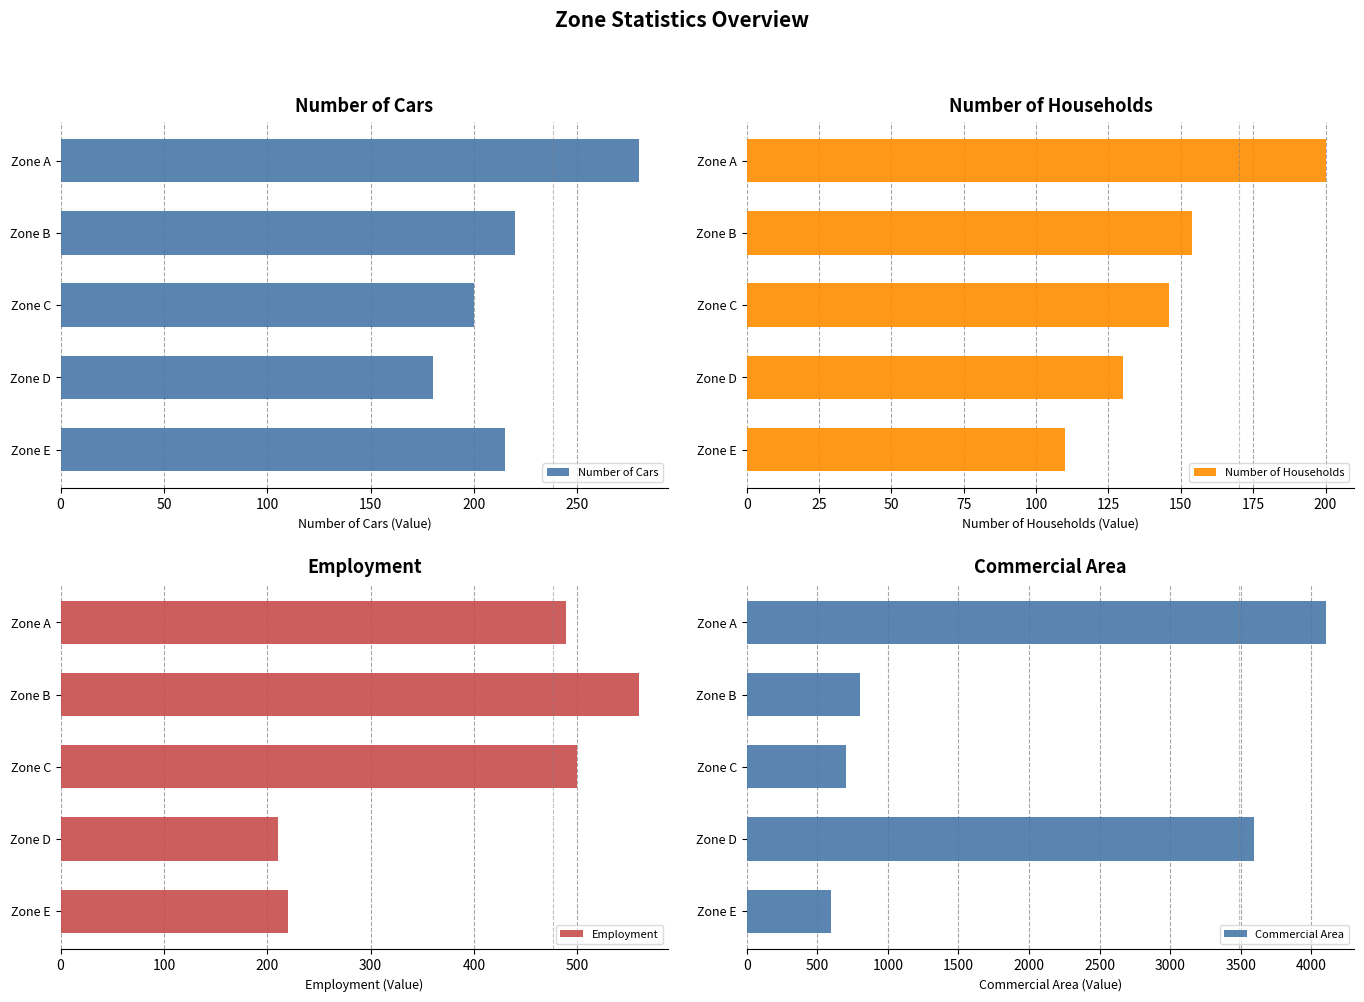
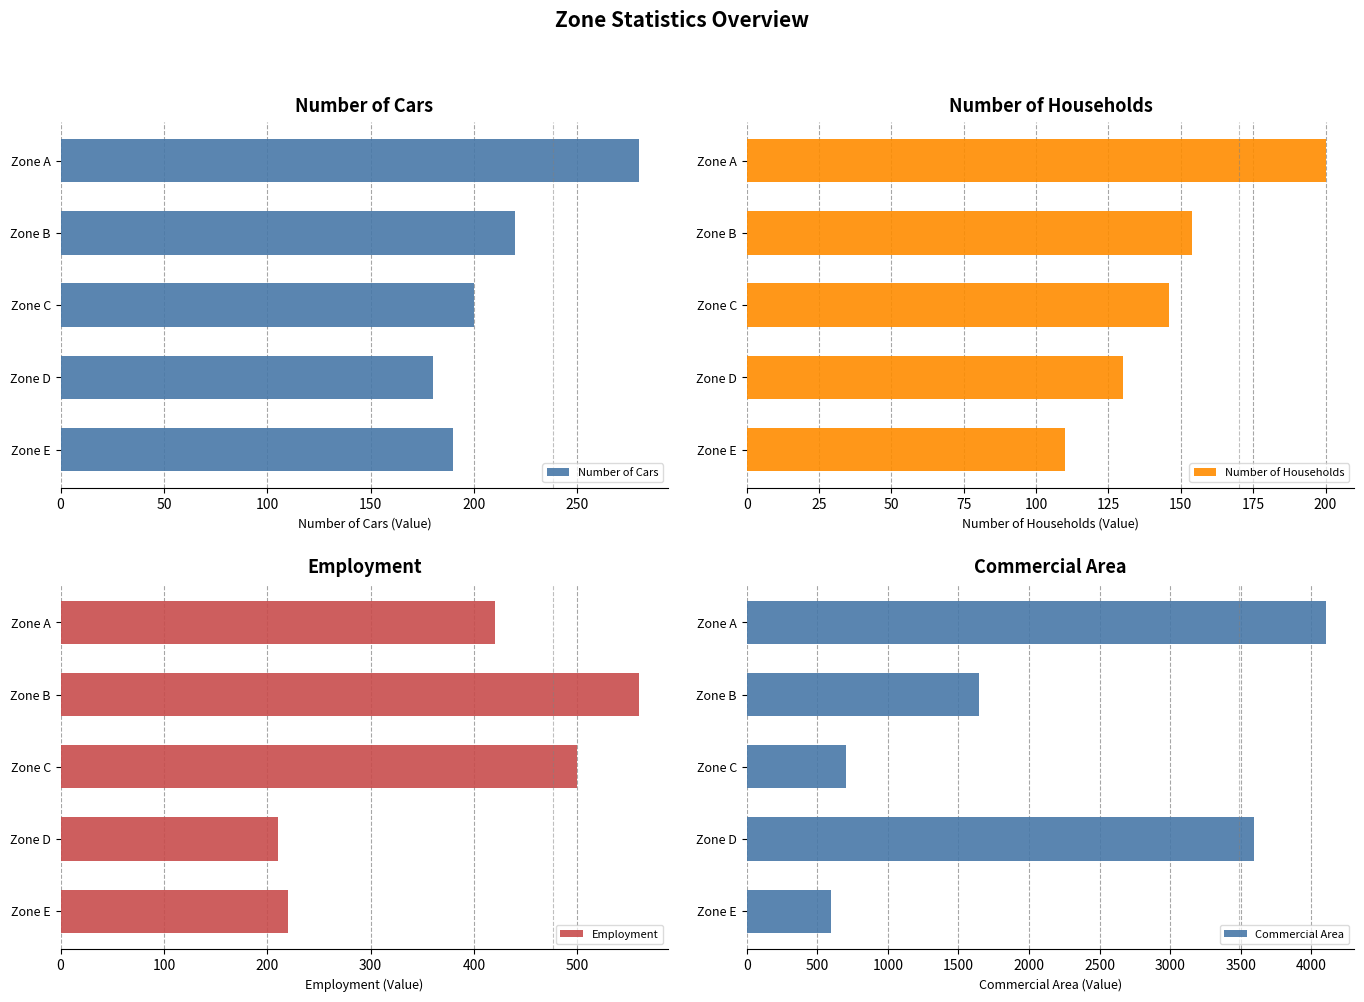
  {
    "Number of Cars": {
      "Zone A": 280,
      "Zone B": 220,
      "Zone C": 200,
      "Zone D": 180,
-     "Zone E": 215
+     "Zone E": 190
    },
    "Number of Households": {
      "Zone A": 200,
      "Zone B": 154,
      "Zone C": 146,
      "Zone D": 130,
      "Zone E": 110
    },
    "Employment": {
-     "Zone A": 489,
+     "Zone A": 420,
      "Zone B": 560,
      "Zone C": 500,
      "Zone D": 210,
      "Zone E": 220
    },
    "Commercial Area": {
      "Zone A": 4100,
-     "Zone B": 800,
+     "Zone B": 1650,
      "Zone C": 700,
      "Zone D": 3600,
      "Zone E": 600
    }
  }
